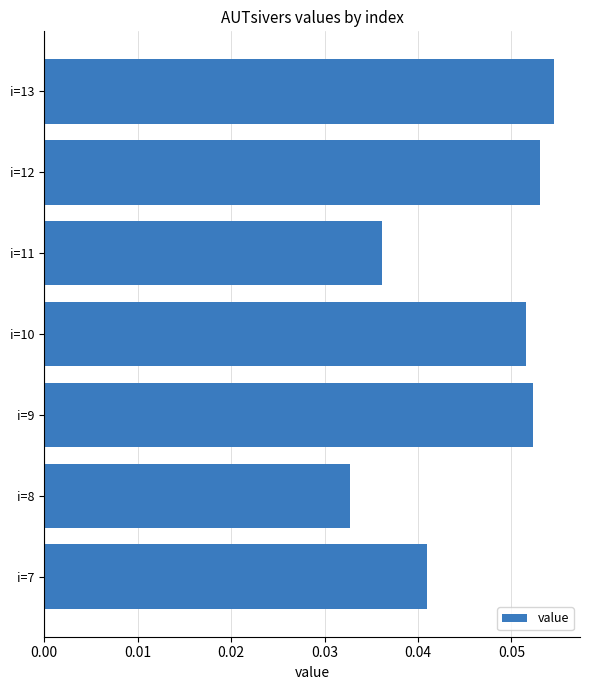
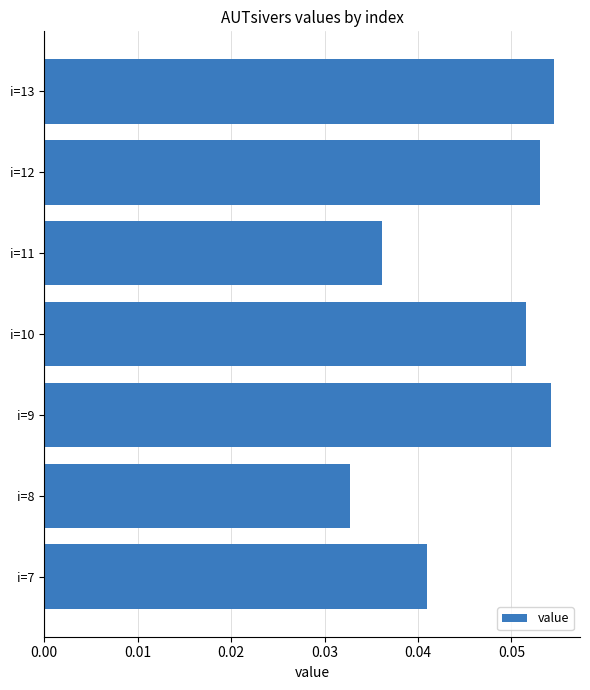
  {
    "i=13": 0.055,
    "i=12": 0.053,
    "i=11": 0.036,
    "i=10": 0.052,
-   "i=9": 0.052,
+   "i=9": 0.054,
    "i=8": 0.033,
    "i=7": 0.041
  }
